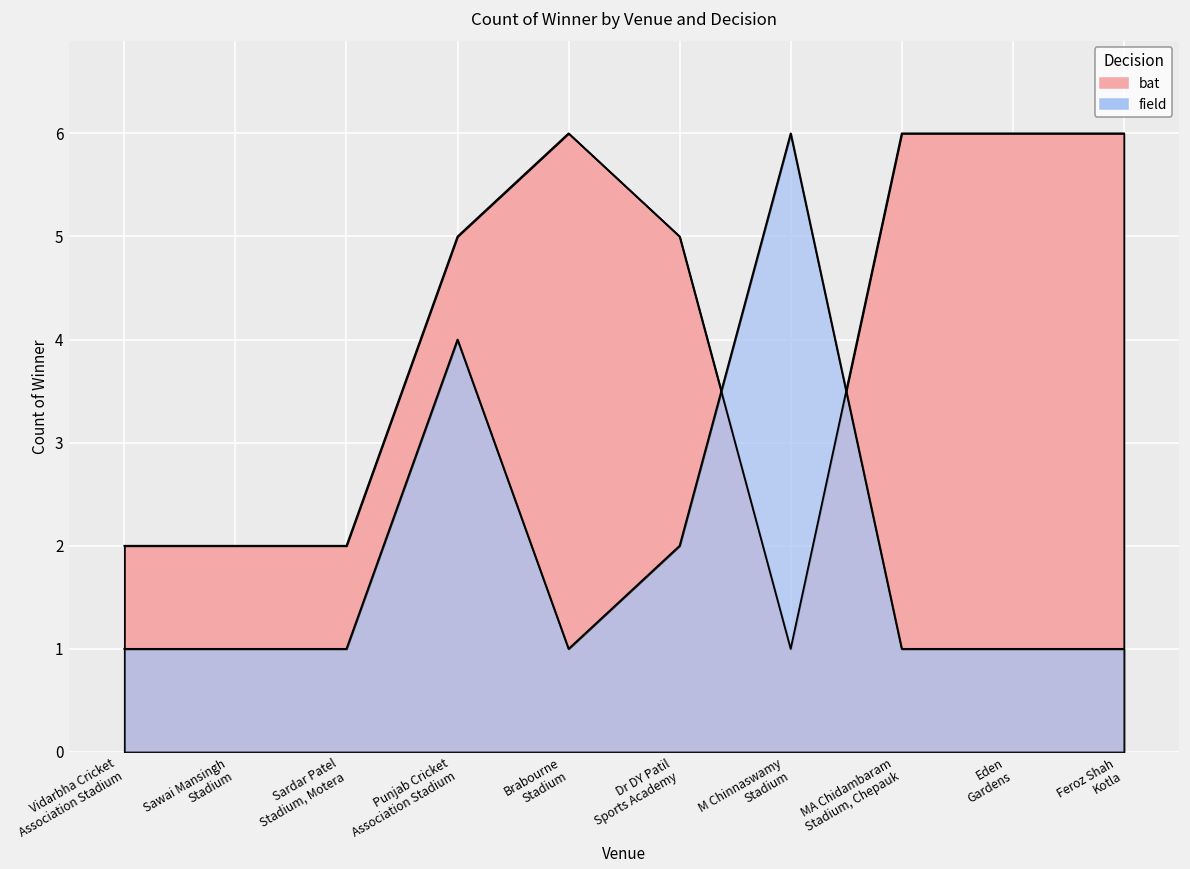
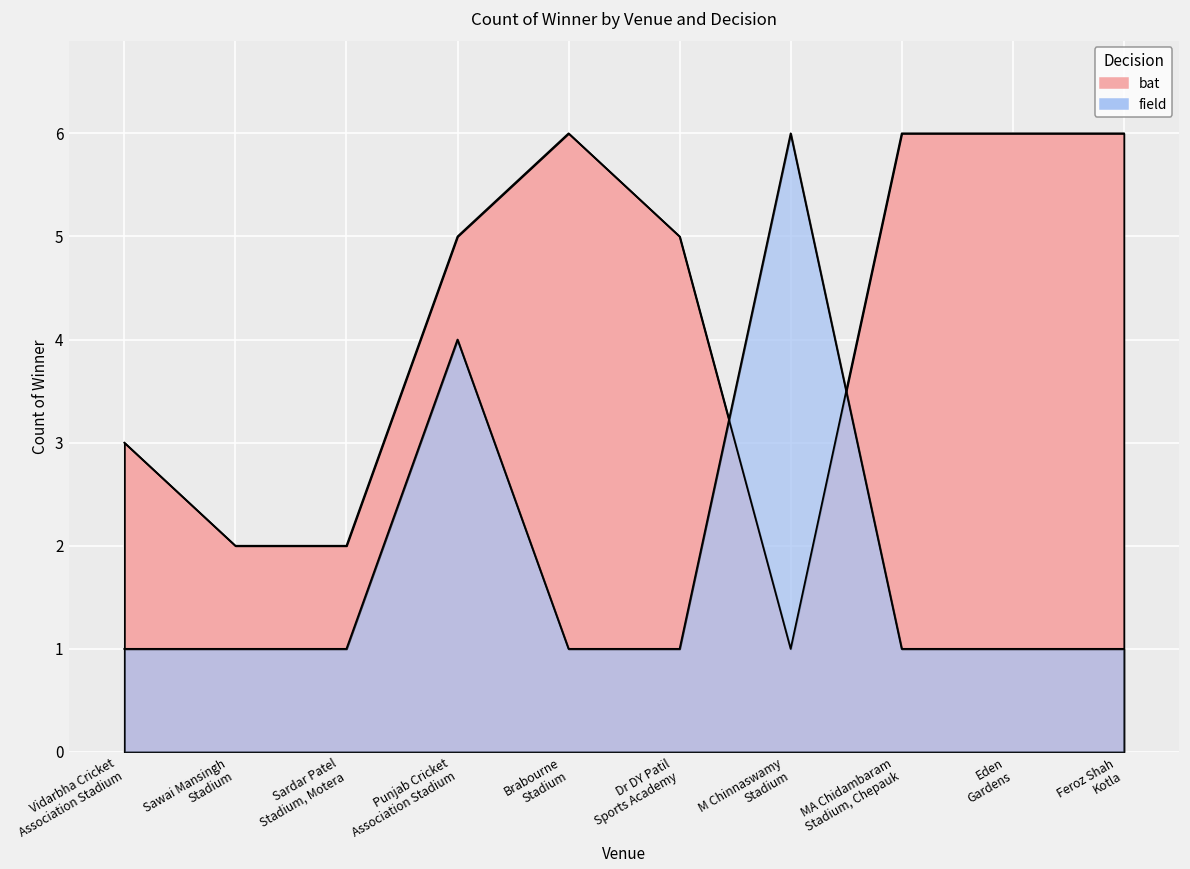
  {
    "bat": {
-     "Vidarbha Cricket Association Stadium": 2,
+     "Vidarbha Cricket Association Stadium": 3,
      "Sawai Mansingh Stadium": 2,
      "Sardar Patel Stadium, Motera": 2,
      "Punjab Cricket Association Stadium": 5,
      "Brabourne Stadium": 6,
      "Dr DY Patil Sports Academy": 5,
      "M Chinnaswamy Stadium": 1,
      "MA Chidambaram Stadium, Chepauk": 6,
      "Eden Gardens": 6,
      "Feroz Shah Kotla": 6
    },
    "field": {
      "Vidarbha Cricket Association Stadium": 1,
      "Sawai Mansingh Stadium": 1,
      "Sardar Patel Stadium, Motera": 1,
      "Punjab Cricket Association Stadium": 4,
      "Brabourne Stadium": 1,
-     "Dr DY Patil Sports Academy": 2,
+     "Dr DY Patil Sports Academy": 1,
      "M Chinnaswamy Stadium": 6,
      "MA Chidambaram Stadium, Chepauk": 1,
      "Eden Gardens": 1,
      "Feroz Shah Kotla": 1
    }
  }
